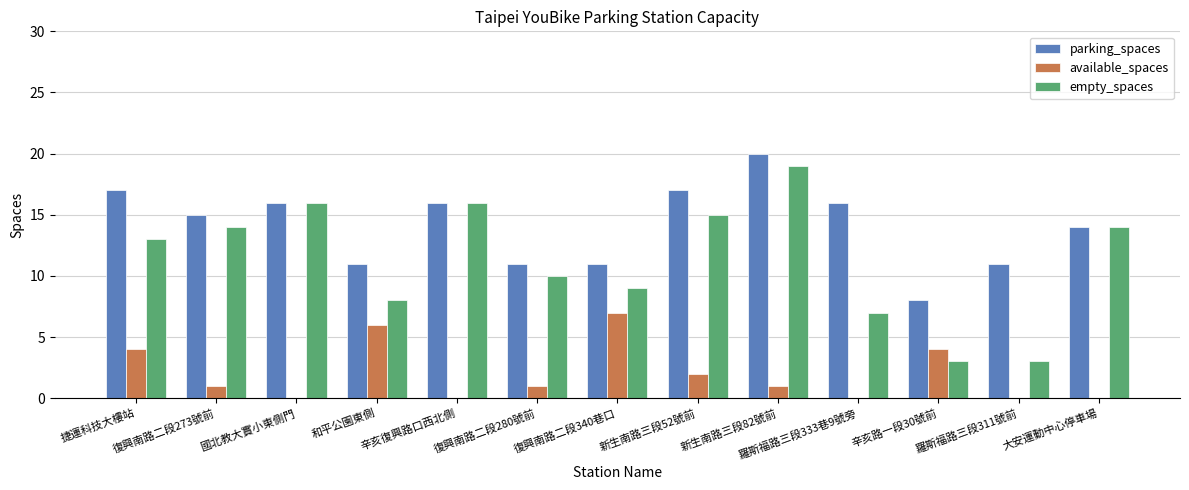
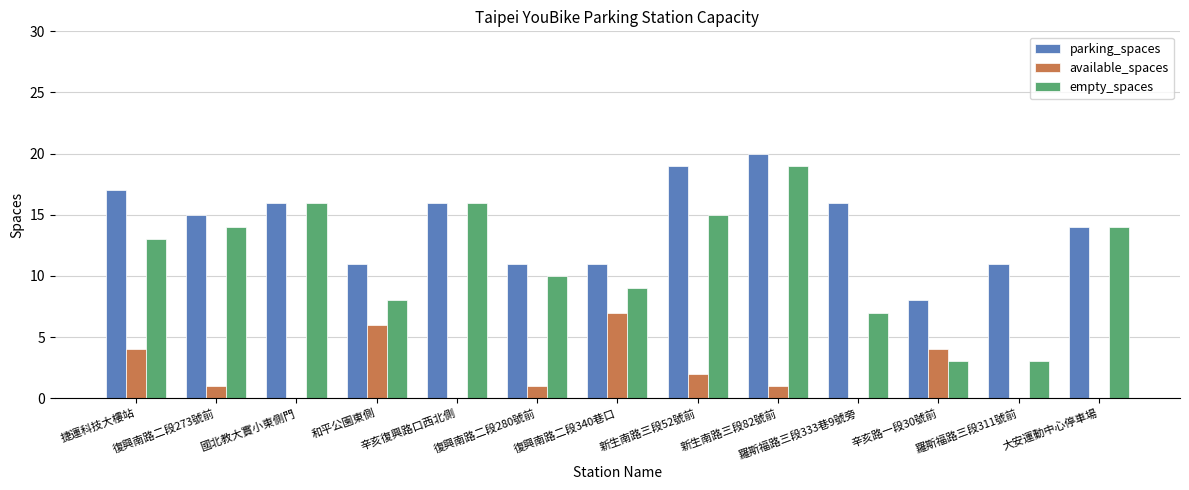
  {
    "parking_spaces": {
      "捷運科技大樓站": 17,
      "復興南路二段273號前": 15,
      "國北教大實小東側門": 16,
      "和平公園東側": 11,
      "辛亥復興路口西北側": 16,
      "復興南路二段280號前": 11,
      "復興南路二段340巷口": 11,
-     "新生南路三段52號前": 17,
+     "新生南路三段52號前": 19,
      "新生南路三段82號前": 20,
      "羅斯福路三段333巷9號旁": 16,
      "辛亥路一段30號前": 8,
      "羅斯福路三段311號前": 11,
      "大安運動中心停車場": 14
    },
    "available_spaces": {
      "捷運科技大樓站": 4,
      "復興南路二段273號前": 1,
      "國北教大實小東側門": 0,
      "和平公園東側": 6,
      "辛亥復興路口西北側": 0,
      "復興南路二段280號前": 1,
      "復興南路二段340巷口": 7,
      "新生南路三段52號前": 2,
      "新生南路三段82號前": 1,
      "羅斯福路三段333巷9號旁": 0,
      "辛亥路一段30號前": 4,
      "羅斯福路三段311號前": 0,
      "大安運動中心停車場": 0
    },
    "empty_spaces": {
      "捷運科技大樓站": 13,
      "復興南路二段273號前": 14,
      "國北教大實小東側門": 16,
      "和平公園東側": 8,
      "辛亥復興路口西北側": 16,
      "復興南路二段280號前": 10,
      "復興南路二段340巷口": 9,
      "新生南路三段52號前": 15,
      "新生南路三段82號前": 19,
      "羅斯福路三段333巷9號旁": 7,
      "辛亥路一段30號前": 3,
      "羅斯福路三段311號前": 3,
      "大安運動中心停車場": 14
    }
  }
